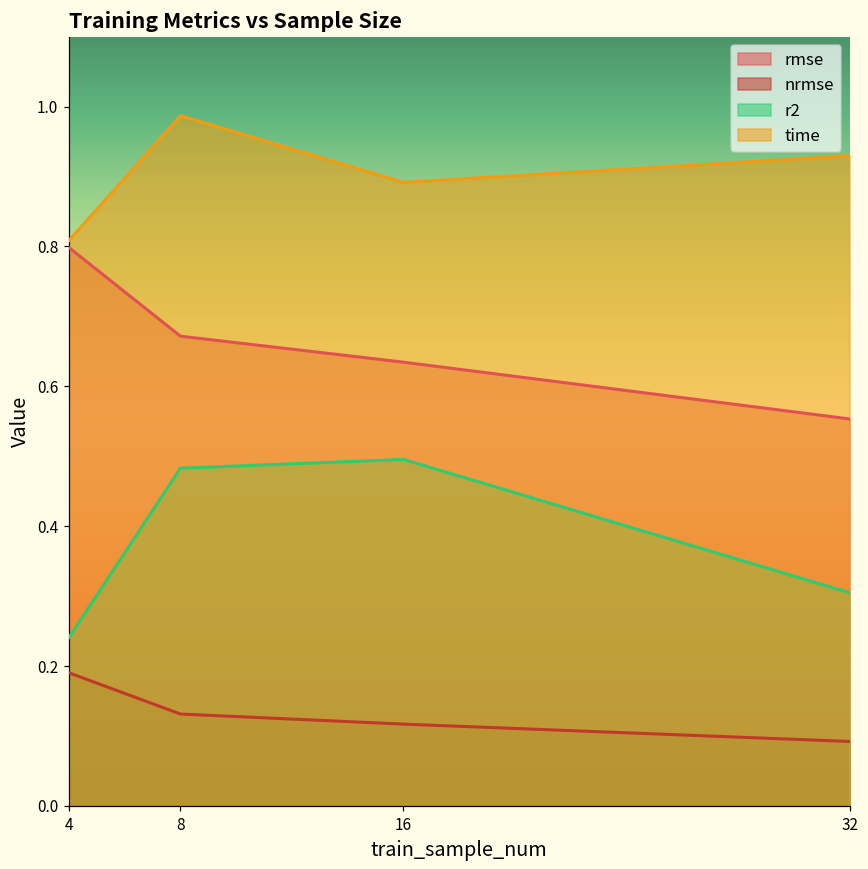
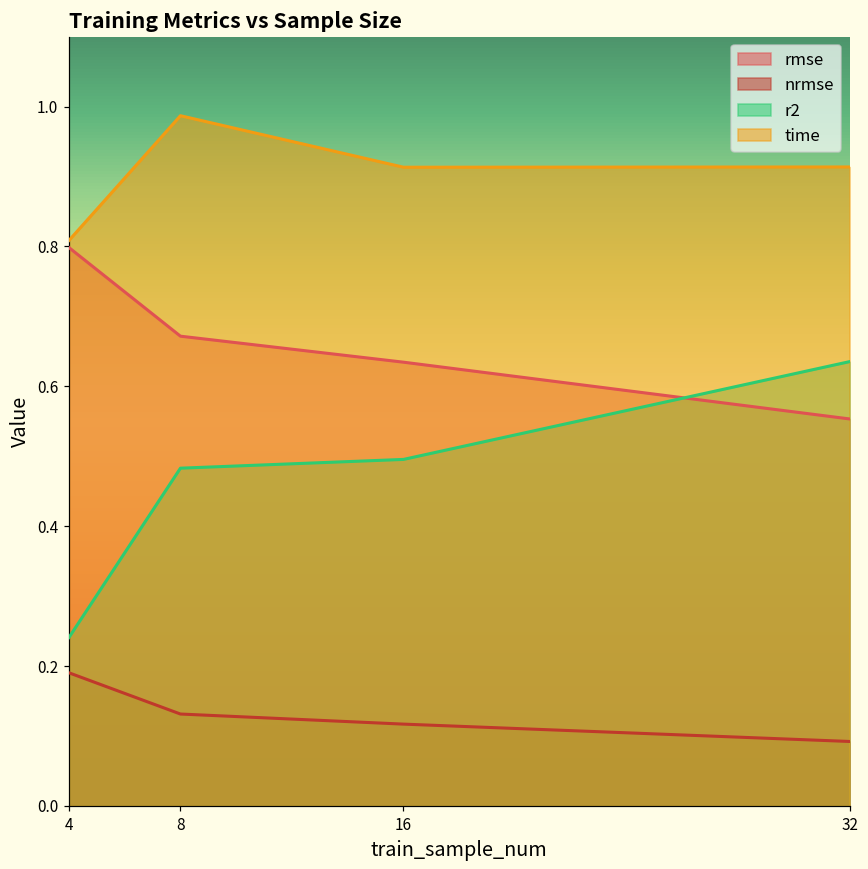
  {
    "r2": {
      "4": 0.24,
      "8": 0.48,
      "16": 0.50,
-     "32": 0.30
+     "32": 0.64
    },
    "time": {
      "4": 0.81,
      "8": 0.99,
-     "16": 0.89,
-     "32": 0.93
+     "16": 0.91,
+     "32": 0.91
    }
  }
